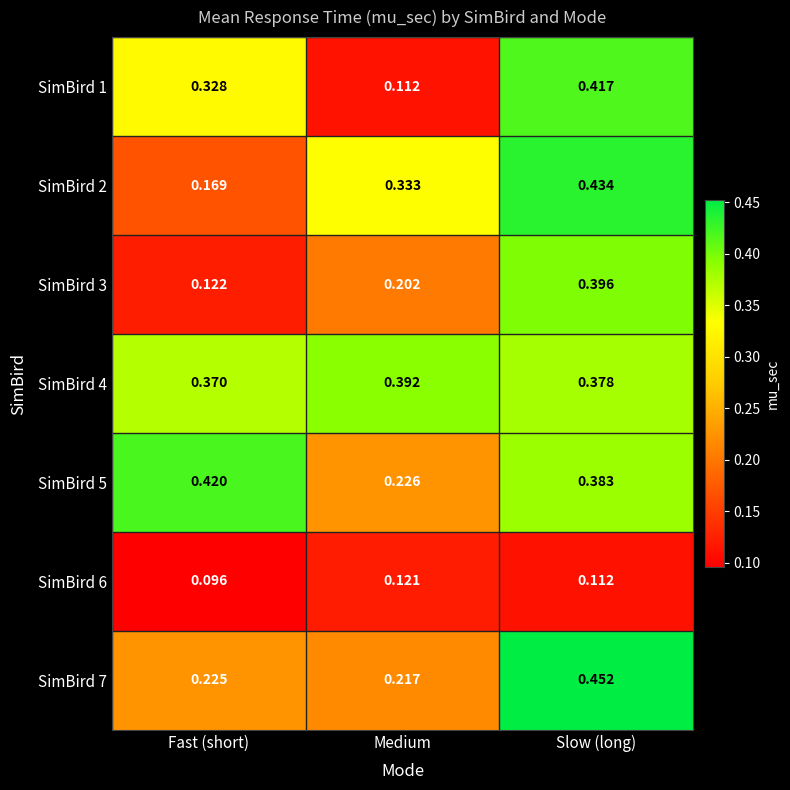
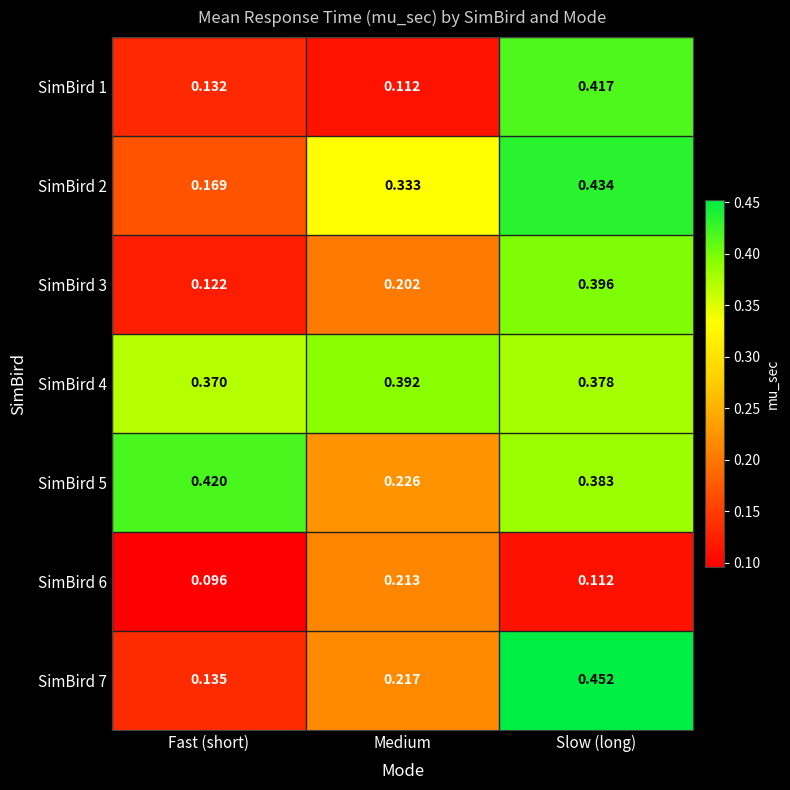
  {
    "SimBird 1": {
-     "Fast (short)": 0.328,
+     "Fast (short)": 0.132,
      "Medium": 0.112,
      "Slow (long)": 0.417
    },
    "SimBird 2": {
      "Fast (short)": 0.169,
      "Medium": 0.333,
      "Slow (long)": 0.434
    },
    "SimBird 3": {
      "Fast (short)": 0.122,
      "Medium": 0.202,
      "Slow (long)": 0.396
    },
    "SimBird 4": {
      "Fast (short)": 0.370,
      "Medium": 0.392,
      "Slow (long)": 0.378
    },
    "SimBird 5": {
      "Fast (short)": 0.420,
      "Medium": 0.226,
      "Slow (long)": 0.383
    },
    "SimBird 6": {
      "Fast (short)": 0.096,
-     "Medium": 0.121,
+     "Medium": 0.213,
      "Slow (long)": 0.112
    },
    "SimBird 7": {
-     "Fast (short)": 0.225,
+     "Fast (short)": 0.135,
      "Medium": 0.217,
      "Slow (long)": 0.452
    }
  }
